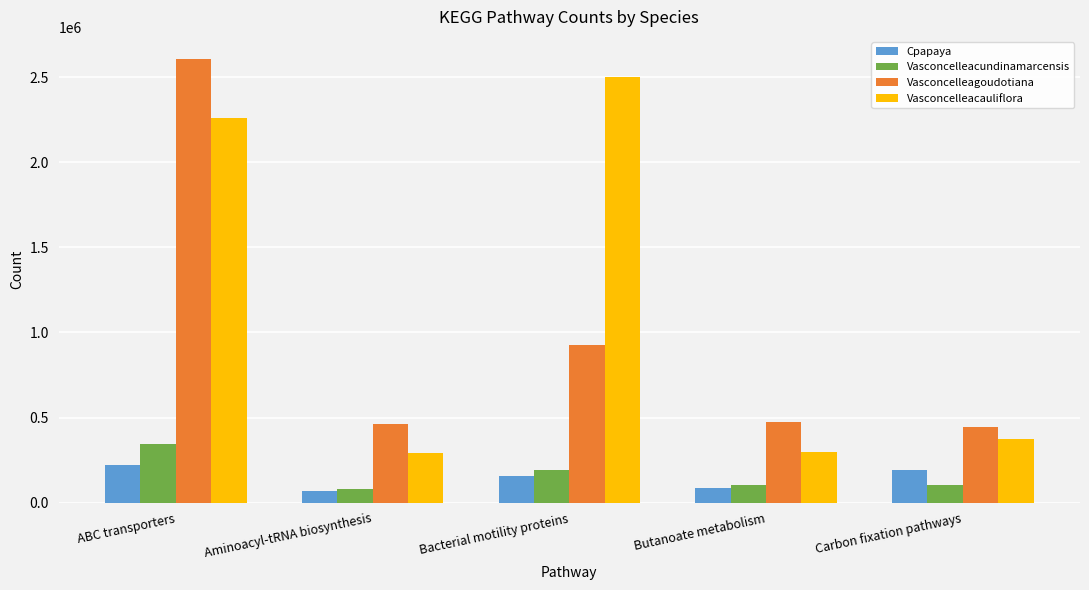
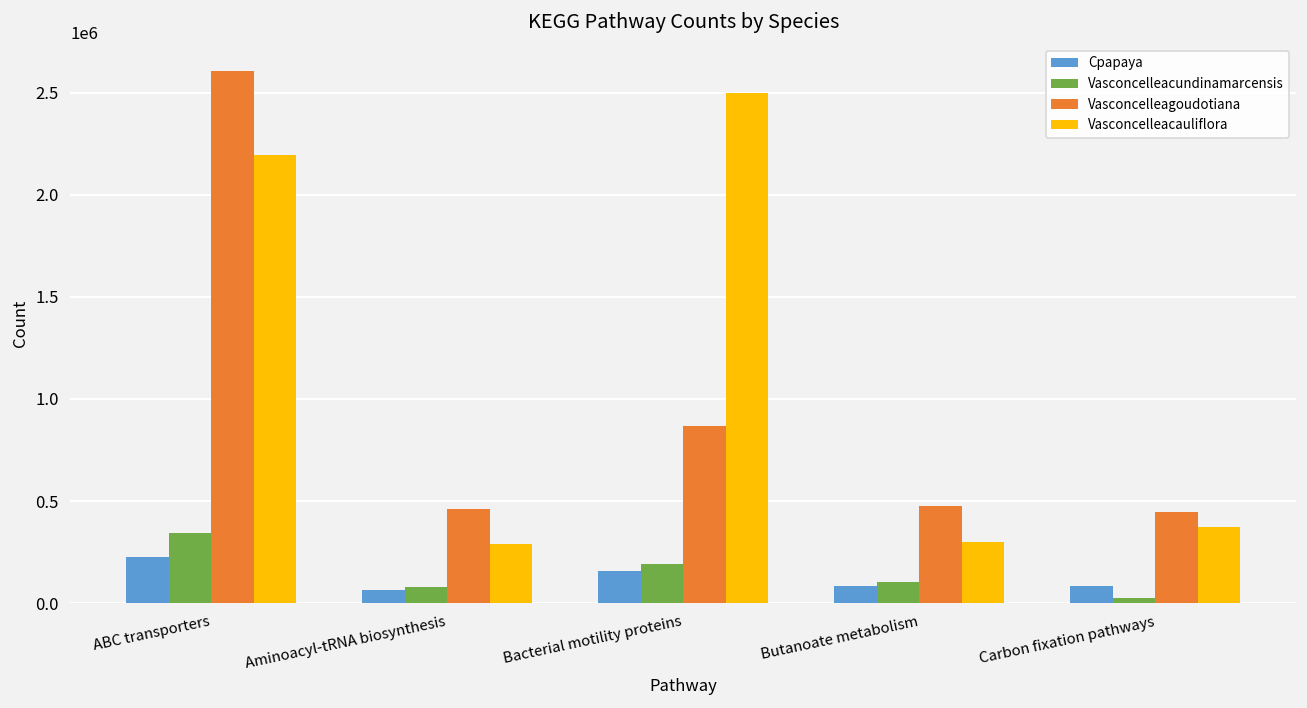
  {
    "Cpapaya": {
      "ABC transporters": 220000,
      "Aminoacyl-tRNA biosynthesis": 70000,
      "Bacterial motility proteins": 160000,
      "Butanoate metabolism": 80000,
-     "Carbon fixation pathways": 190000
+     "Carbon fixation pathways": 80000
    },
    "Vasconcelleacundinamarcensis": {
      "ABC transporters": 340000,
      "Aminoacyl-tRNA biosynthesis": 80000,
      "Bacterial motility proteins": 190000,
      "Butanoate metabolism": 100000,
-     "Carbon fixation pathways": 100000
+     "Carbon fixation pathways": 20000
    },
    "Vasconcelleagoudotiana": {
      "ABC transporters": 2610000,
      "Aminoacyl-tRNA biosynthesis": 460000,
-     "Bacterial motility proteins": 920000,
+     "Bacterial motility proteins": 870000,
      "Butanoate metabolism": 480000,
      "Carbon fixation pathways": 440000
    },
    "Vasconcelleacauliflora": {
-     "ABC transporters": 2260000,
+     "ABC transporters": 2200000,
      "Aminoacyl-tRNA biosynthesis": 290000,
      "Bacterial motility proteins": 2500000,
      "Butanoate metabolism": 300000,
      "Carbon fixation pathways": 370000
    }
  }
